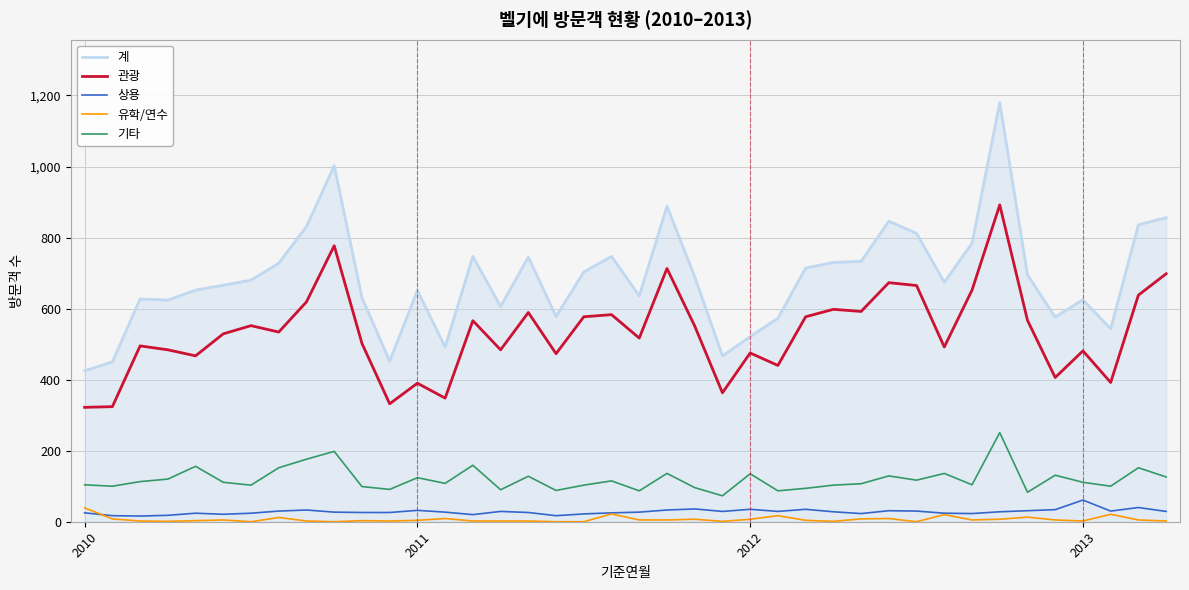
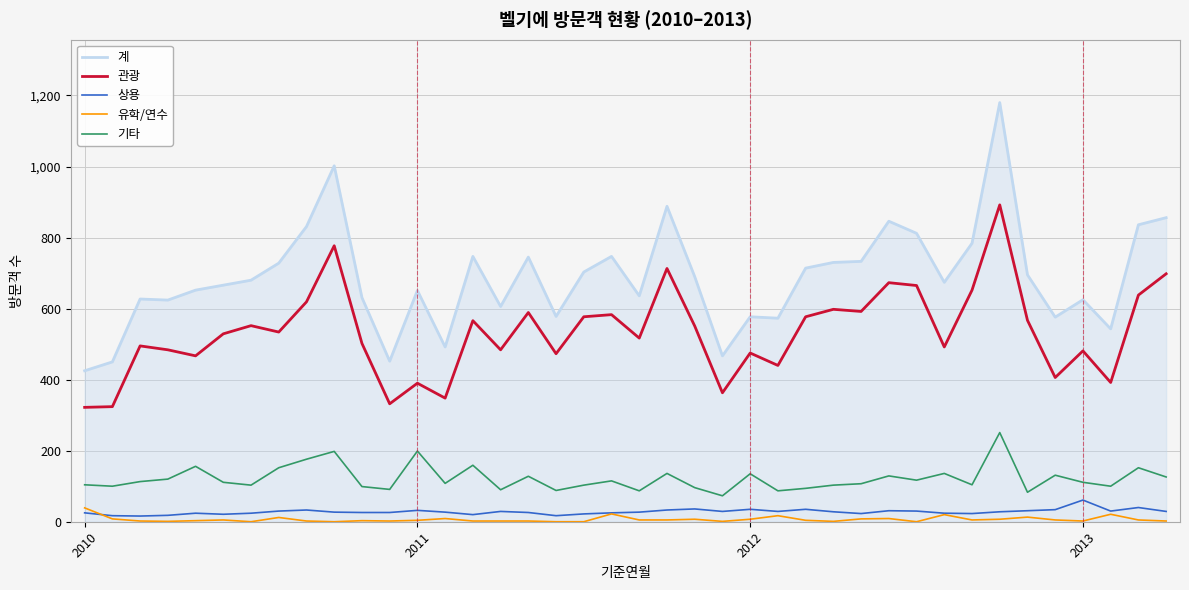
  {
    "계": {
      "2010": 430,
      "2011": 650,
-     "2012": 520,
+     "2012": 580,
      "2013": 630
    },
    "관광": {
      "2010": 320,
      "2011": 390,
      "2012": 480,
      "2013": 480
    },
    "상용": {
      "2010": 30,
      "2011": 30,
      "2012": 40,
      "2013": 60
    },
    "유학/연수": {
      "2010": 40,
      "2011": 0,
      "2012": 10,
      "2013": 0
    },
    "기타": {
      "2010": 100,
-     "2011": 120,
+     "2011": 200,
      "2012": 140,
      "2013": 110
    }
  }
